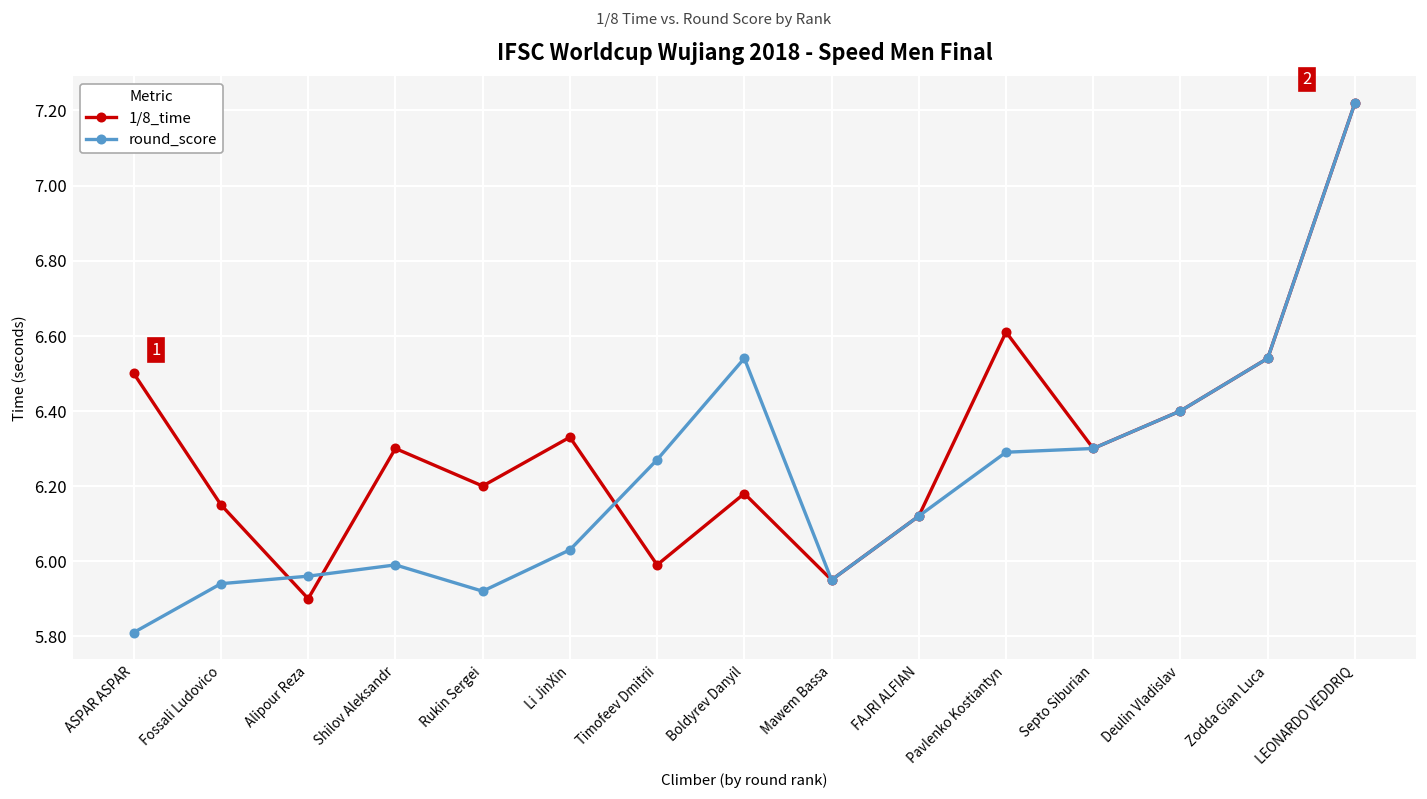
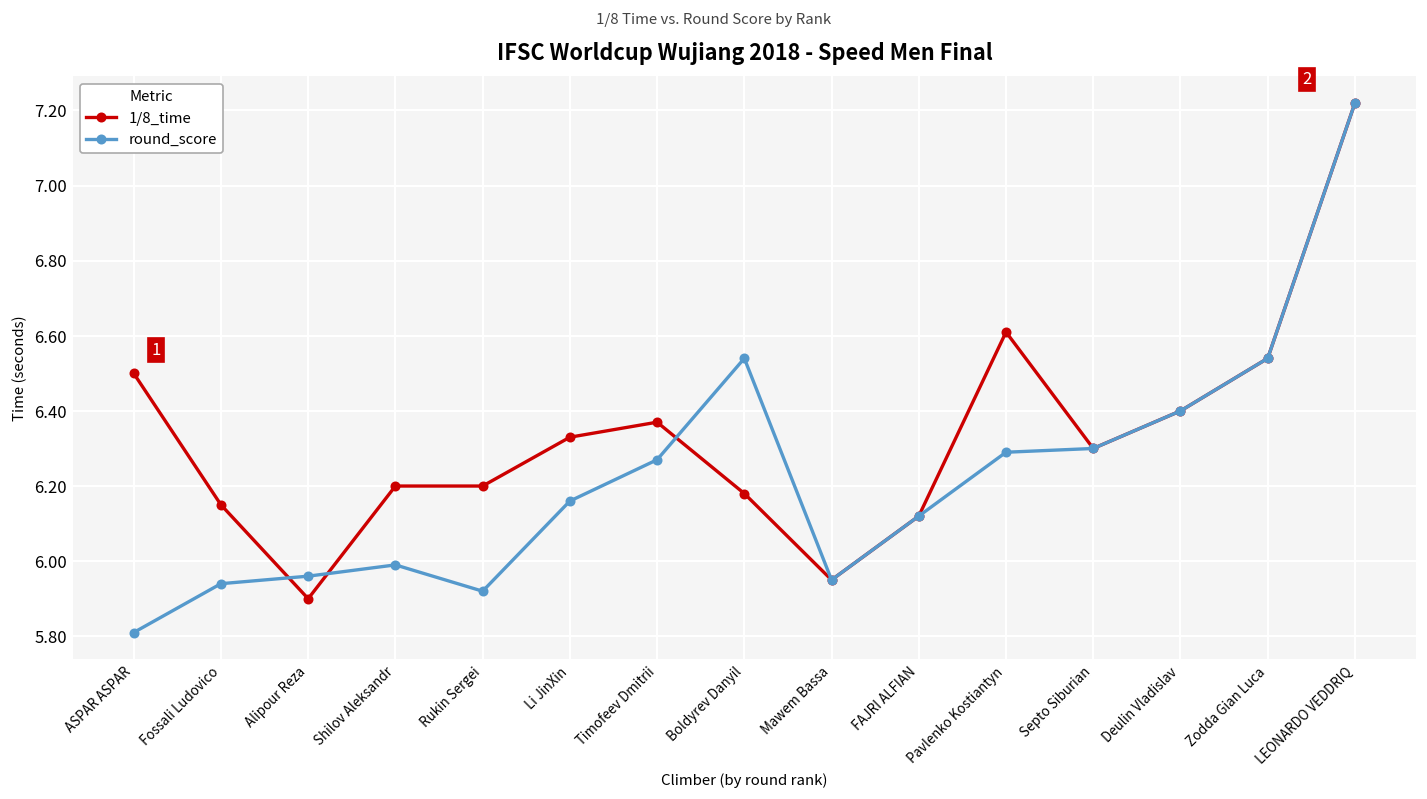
  {
    "1/8_time": {
      "Fossali Ludovico": 6.15,
      "Alipour Reza": 5.90,
-     "Shilov Aleksandr": 6.3,
+     "Shilov Aleksandr": 6.2,
      "Rukin Sergei": 6.20,
      "Li JinXin": 6.33,
-     "Timofeev Dmitrii": 5.99,
+     "Timofeev Dmitrii": 6.37,
      "Boldyrev Danyil": 6.18,
      "Pavlenko Kostiantyn": 6.61
    },
    "round_score": {
      "ASPAR ASPAR": 5.81,
      "Fossali Ludovico": 5.94,
      "Alipour Reza": 5.96,
      "Shilov Aleksandr": 5.99,
      "Rukin Sergei": 5.92,
-     "Li JinXin": 6.03,
+     "Li JinXin": 6.16,
      "Timofeev Dmitrii": 6.27,
      "Boldyrev Danyil": 6.54,
      "Pavlenko Kostiantyn": 6.29
    }
  }
